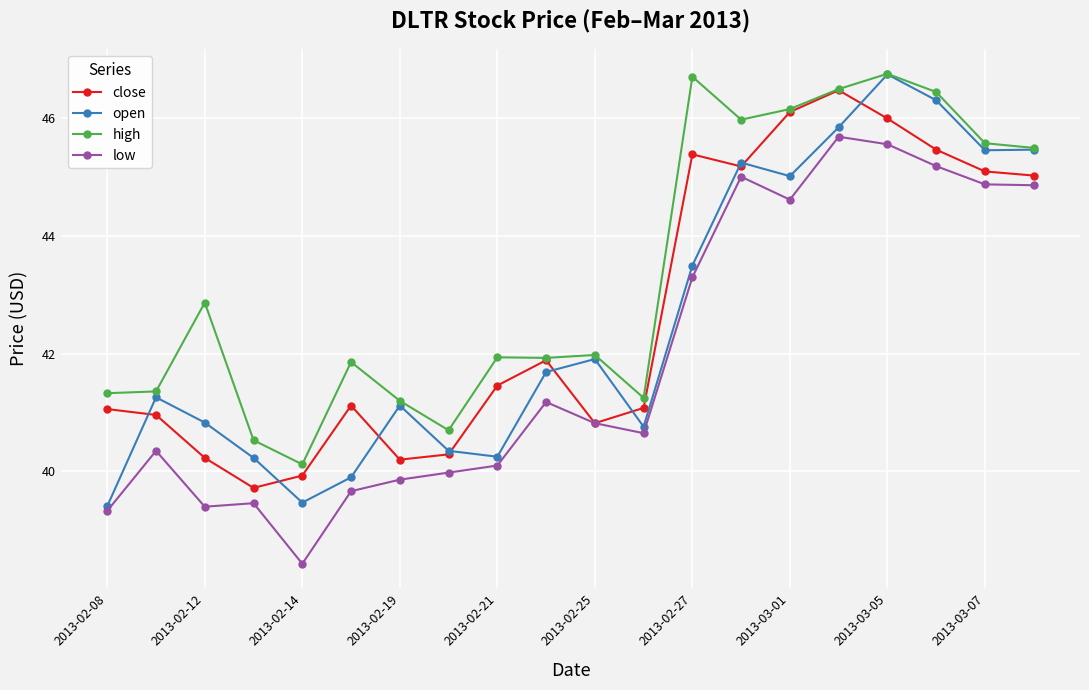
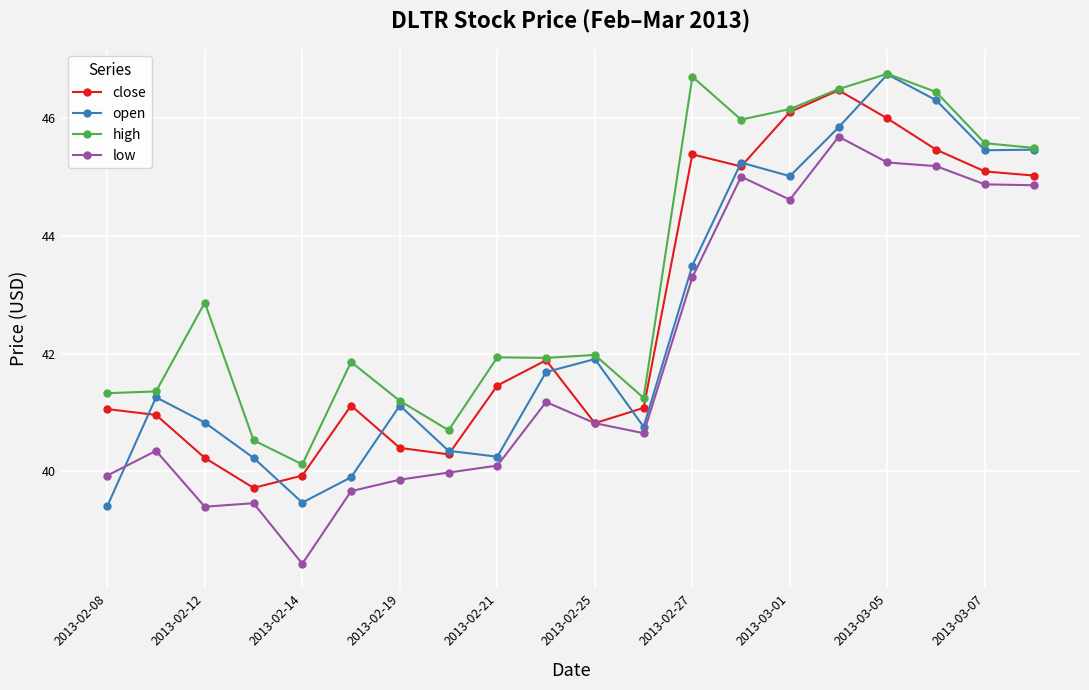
  {
    "close": {
      "2013-02-08": 41.1,
      "2013-02-12": 40.2,
      "2013-02-14": 39.9,
-     "2013-02-19": 40.2,
+     "2013-02-19": 40.4,
      "2013-02-21": 41.5,
      "2013-02-27": 45.4,
      "2013-03-01": 46.1,
      "2013-03-05": 46.0,
      "2013-03-07": 45.1
    },
    "open": {
      "2013-02-08": 39.4,
      "2013-02-12": 40.8,
      "2013-02-14": 39.5,
      "2013-02-19": 41.1,
      "2013-02-21": 40.3,
      "2013-02-25": 41.9,
      "2013-02-27": 43.5,
      "2013-03-01": 45.0,
      "2013-03-07": 45.5
    },
    "high": {
      "2013-02-08": 41.3,
      "2013-02-12": 42.9,
      "2013-02-14": 40.1,
      "2013-02-19": 41.2,
      "2013-02-21": 41.9,
      "2013-02-25": 42.0,
      "2013-02-27": 46.7,
      "2013-03-01": 46.2,
      "2013-03-07": 45.6
    },
    "low": {
-     "2013-02-08": 39.3,
+     "2013-02-08": 39.9,
      "2013-02-12": 39.4,
      "2013-02-14": 38.4,
      "2013-02-19": 39.9,
      "2013-02-21": 40.1,
      "2013-02-27": 43.3,
      "2013-03-01": 44.6,
-     "2013-03-05": 45.6,
+     "2013-03-05": 45.3,
      "2013-03-07": 44.9
    }
  }
